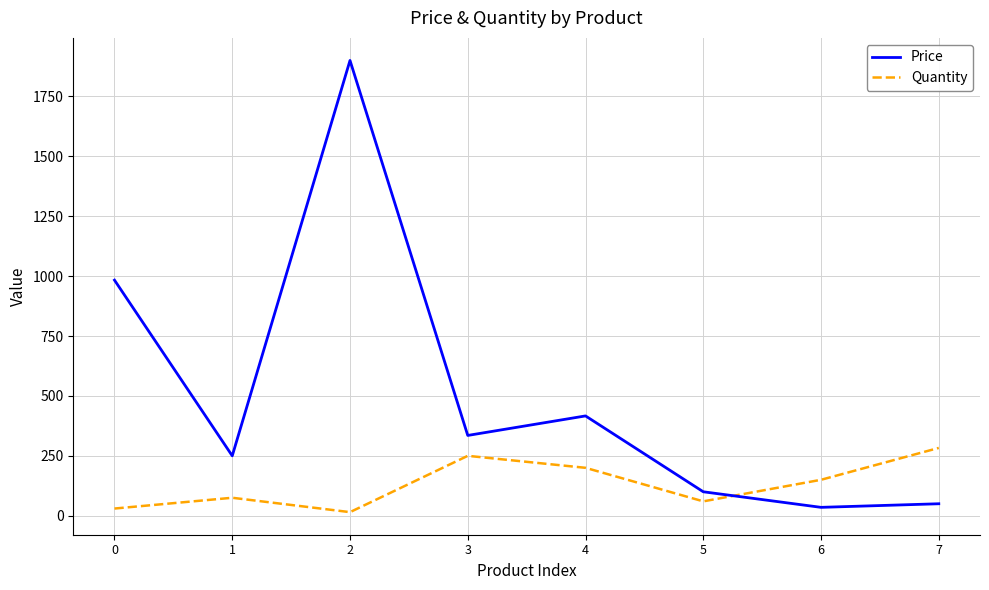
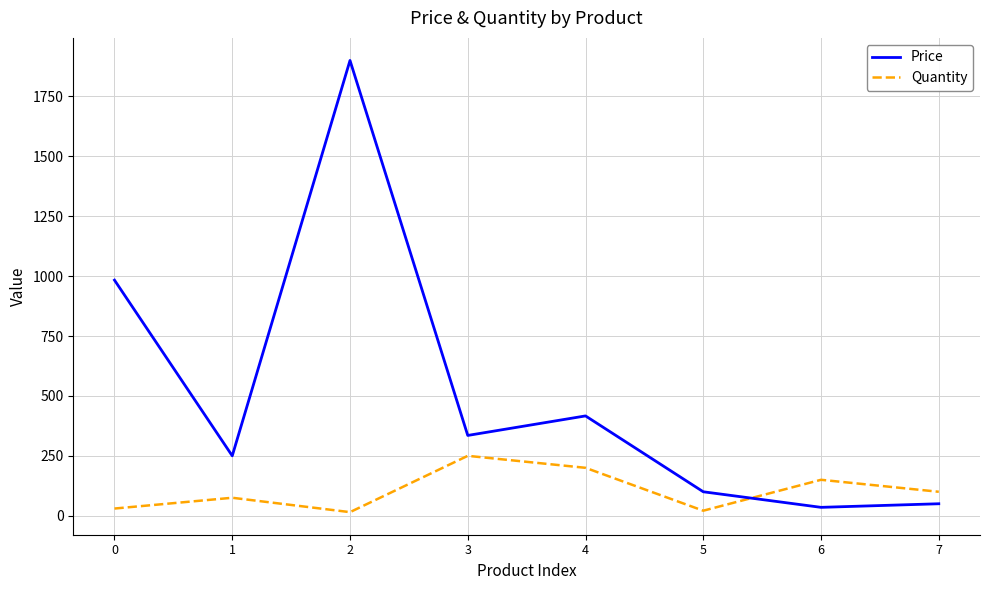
  {
    "Price": {
      "0": 980,
      "1": 250,
      "2": 1900,
      "3": 340,
      "4": 420,
      "5": 100,
      "6": 30,
      "7": 50
    },
    "Quantity": {
      "0": 30,
      "1": 80,
      "2": 20,
      "3": 250,
      "4": 200,
-     "5": 60,
+     "5": 20,
      "6": 150,
-     "7": 280
+     "7": 100
    }
  }
